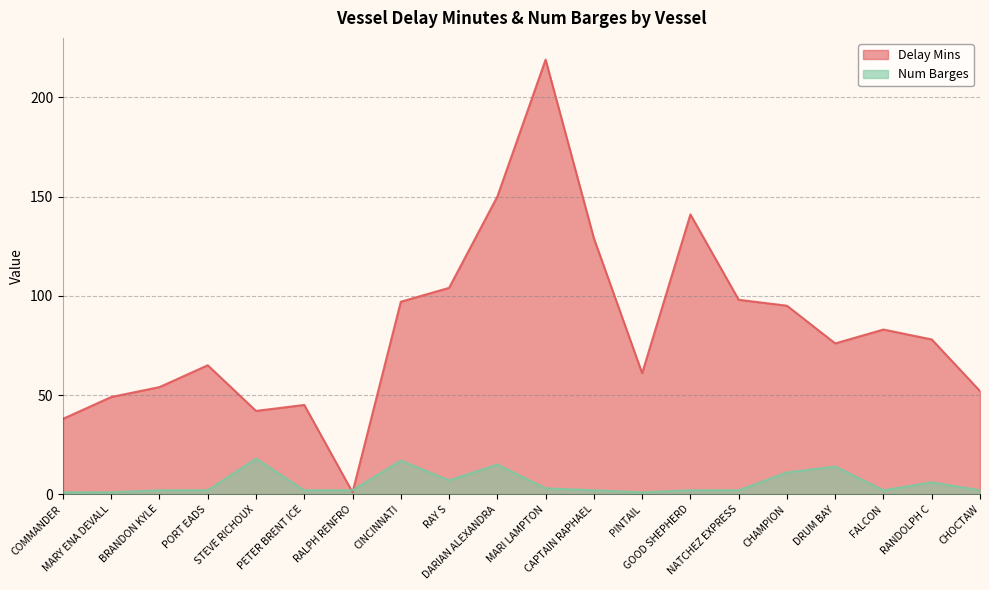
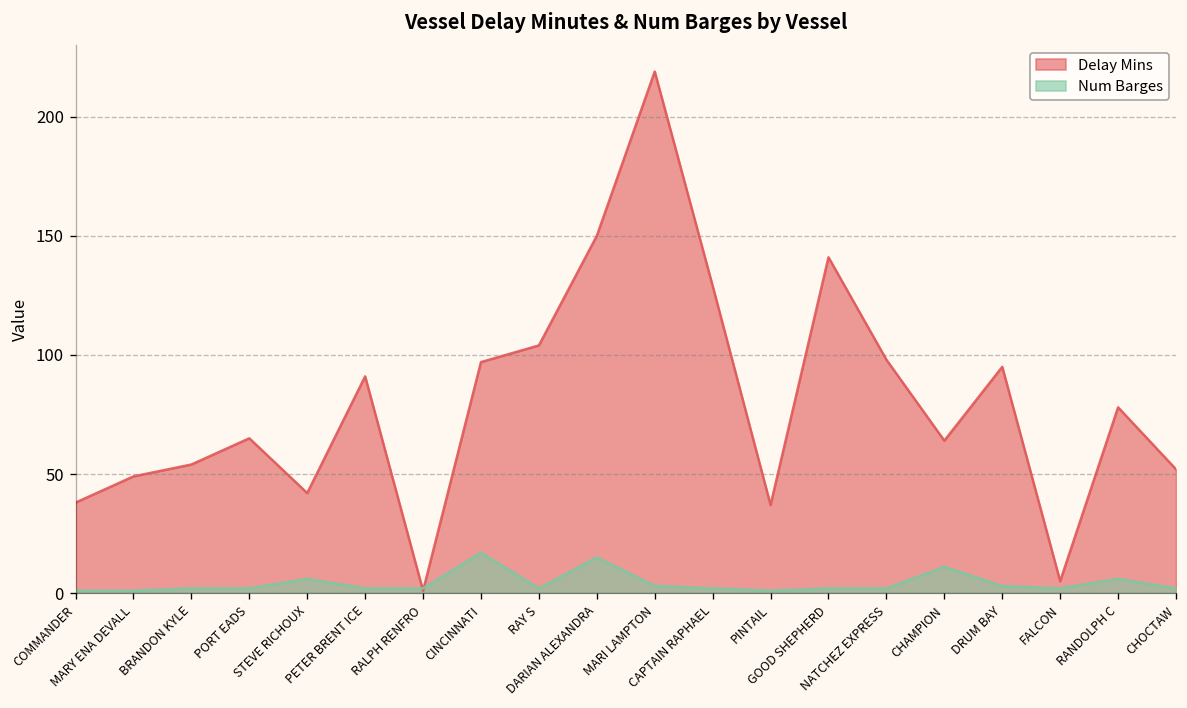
  {
    "Delay Mins": {
      "COMMANDER": 38,
      "MARY ENA DEVALL": 49,
      "BRANDON KYLE": 54,
      "PORT EADS": 65,
      "STEVE RICHOUX": 42,
-     "PETER BRENT ICE": 45,
+     "PETER BRENT ICE": 91,
      "CINCINNATI": 97,
      "RAY S": 104,
      "DARIAN ALEXANDRA": 150,
      "MARI LAMPTON": 219,
      "CAPTAIN RAPHAEL": 129,
-     "PINTAIL": 61,
+     "PINTAIL": 37,
      "GOOD SHEPHERD": 141,
      "NATCHEZ EXPRESS": 98,
-     "CHAMPION": 95,
-     "DRUM BAY": 76,
-     "FALCON": 83,
+     "CHAMPION": 64,
+     "DRUM BAY": 95,
+     "FALCON": 5,
      "RANDOLPH C": 78,
      "CHOCTAW": 52
    },
    "Num Barges": {
      "COMMANDER": 1,
      "MARY ENA DEVALL": 1,
      "BRANDON KYLE": 2,
      "PORT EADS": 2,
-     "STEVE RICHOUX": 18,
+     "STEVE RICHOUX": 6,
      "PETER BRENT ICE": 2,
      "CINCINNATI": 17,
-     "RAY S": 7,
+     "RAY S": 2,
      "DARIAN ALEXANDRA": 15,
      "MARI LAMPTON": 3,
      "CAPTAIN RAPHAEL": 2,
      "PINTAIL": 1,
      "GOOD SHEPHERD": 2,
      "NATCHEZ EXPRESS": 2,
      "CHAMPION": 11,
-     "DRUM BAY": 14,
+     "DRUM BAY": 3,
      "FALCON": 2,
      "RANDOLPH C": 6,
      "CHOCTAW": 2
    }
  }
